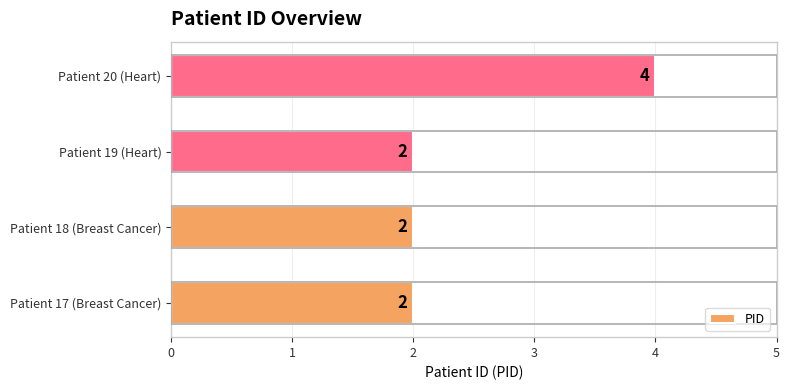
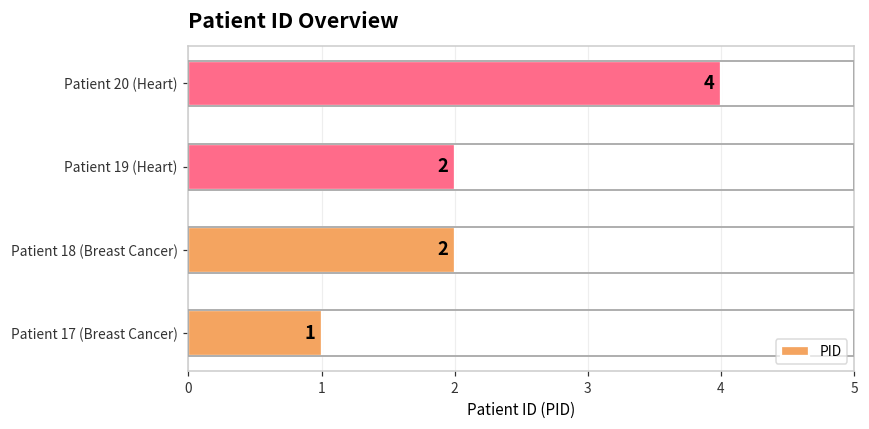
  {
    "Patient 20 (Heart)": 4,
    "Patient 19 (Heart)": 2,
    "Patient 18 (Breast Cancer)": 2,
-   "Patient 17 (Breast Cancer)": 2
+   "Patient 17 (Breast Cancer)": 1
  }
